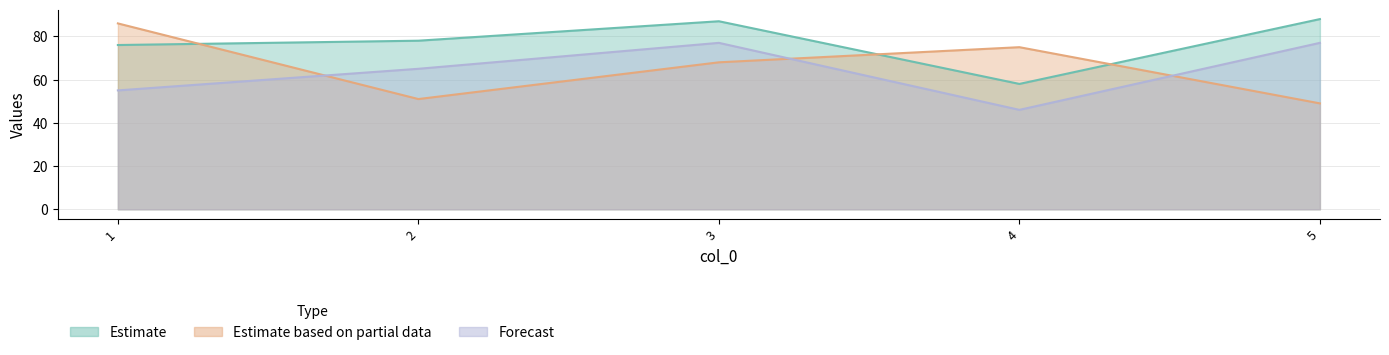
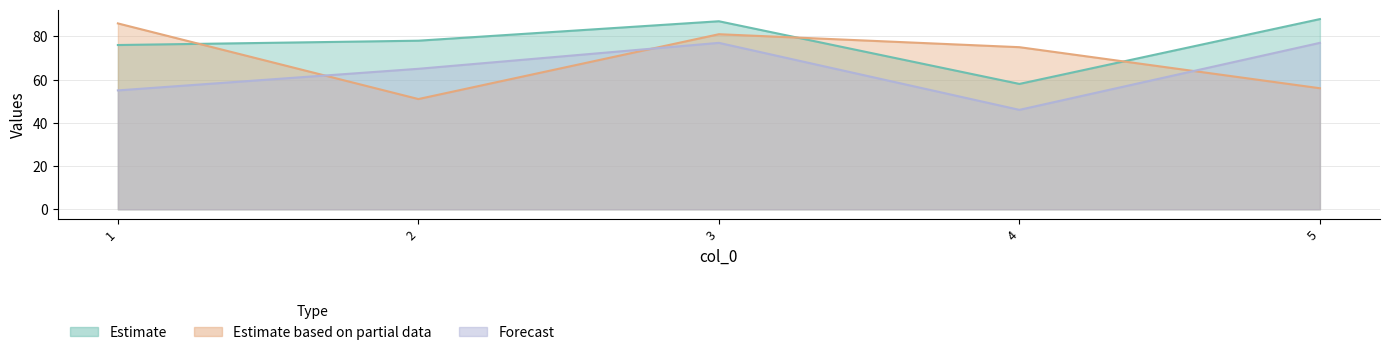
  {
    "Estimate based on partial data": {
      "1": 86,
      "2": 51,
-     "3": 68,
+     "3": 81,
      "4": 75,
-     "5": 49
+     "5": 56
    }
  }
